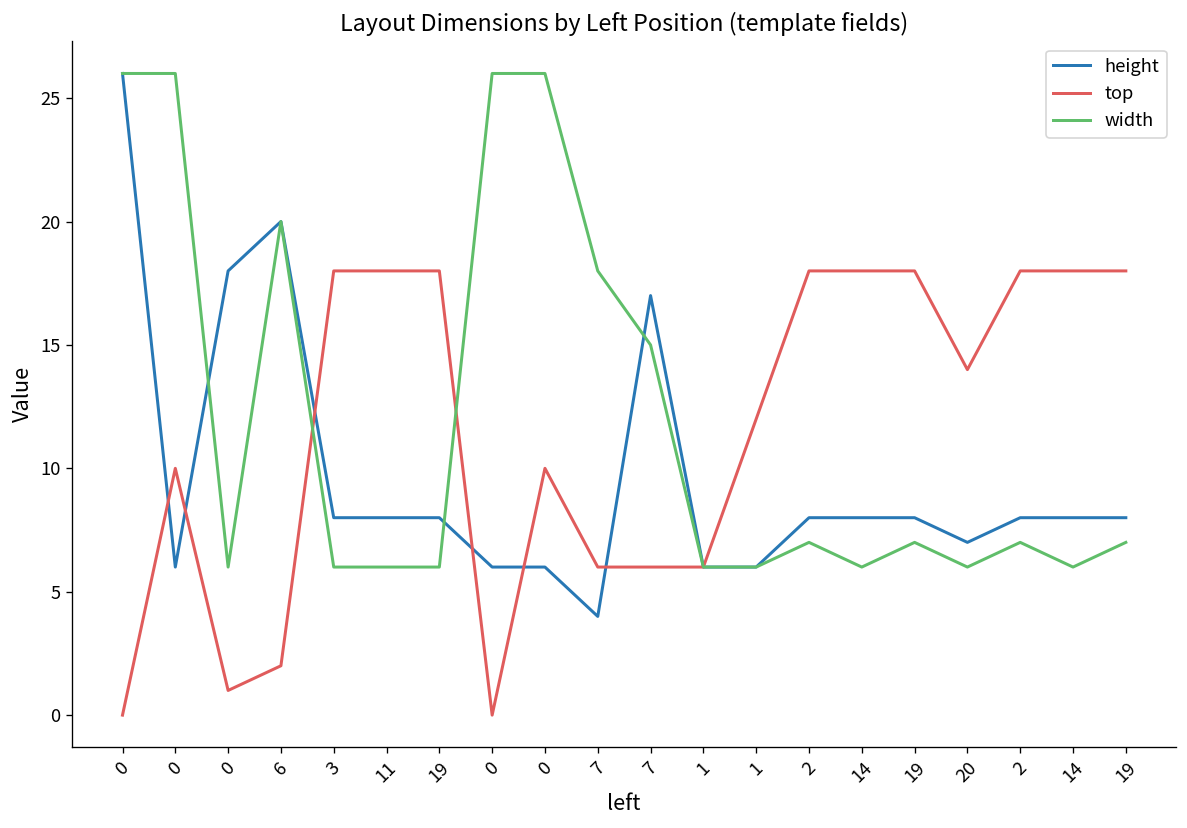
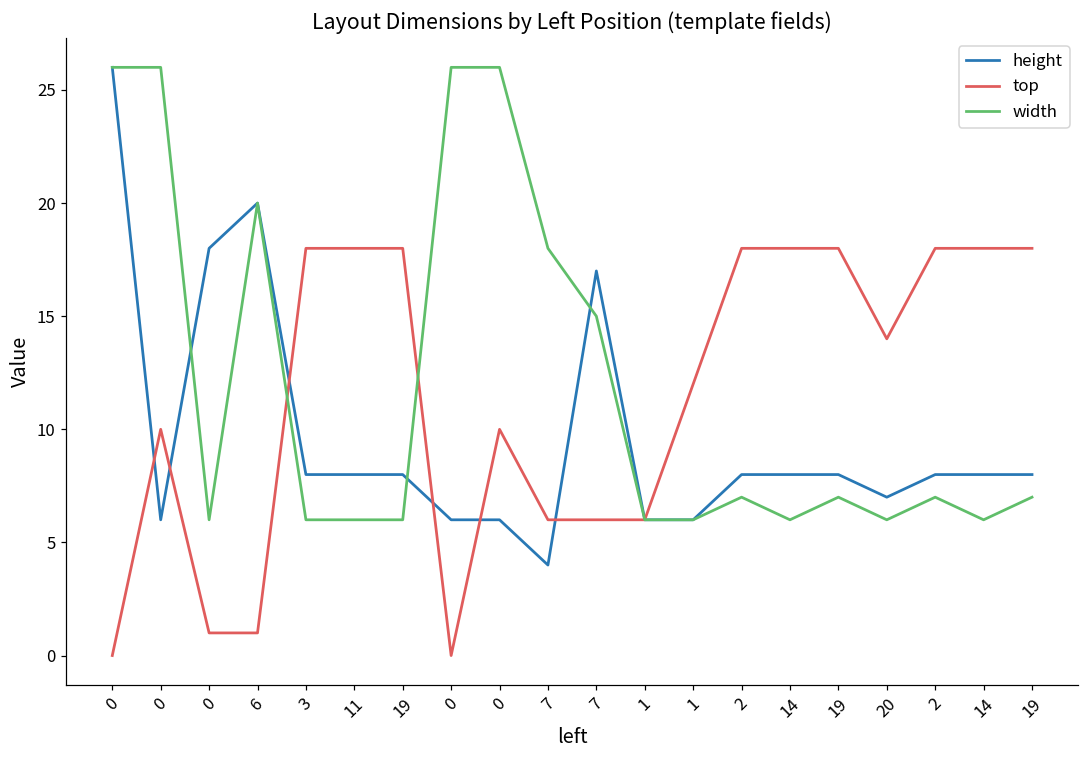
  {
    "height": {
      "3": 8,
      "11": 8,
      "20": 7
    },
    "top": {
-     "6": 2,
+     "6": 1,
      "3": 18,
      "11": 18,
      "20": 14
    },
    "width": {
      "3": 6,
      "11": 6,
      "20": 6
    }
  }
